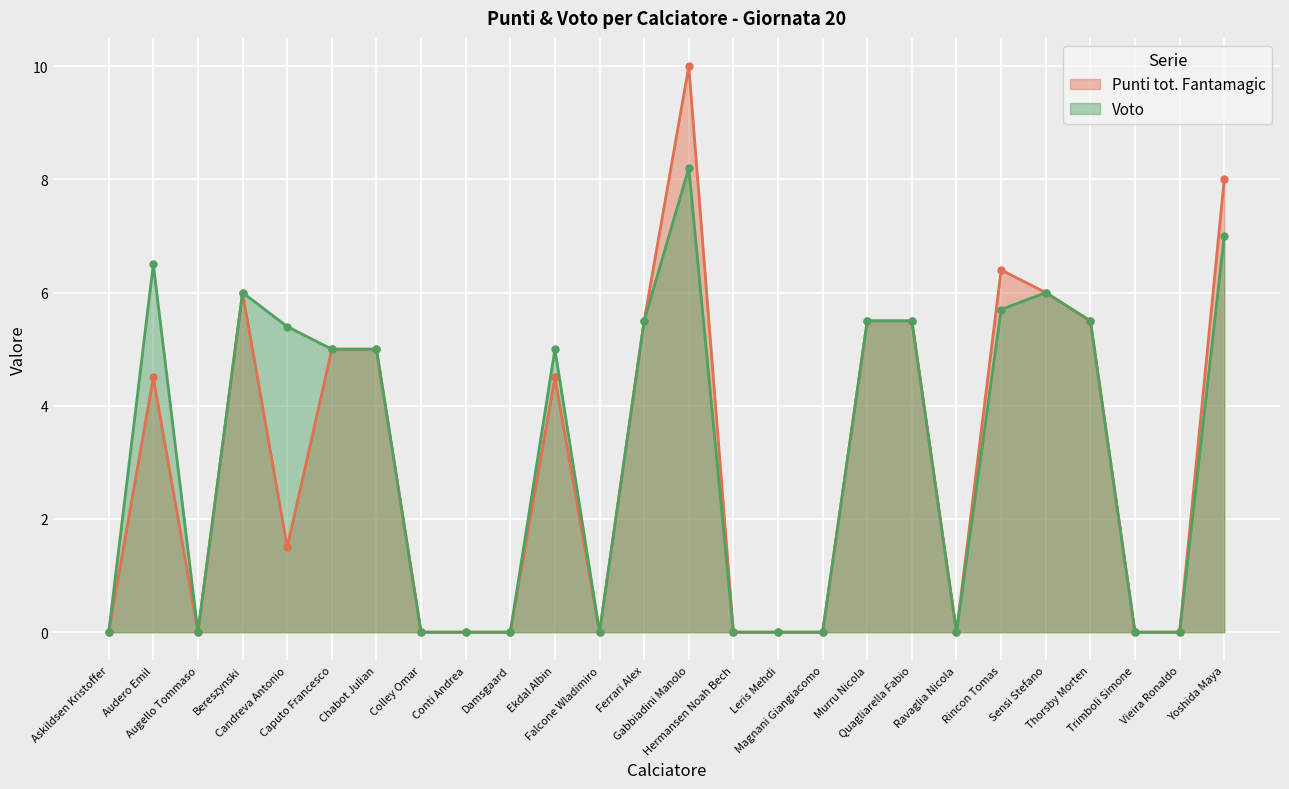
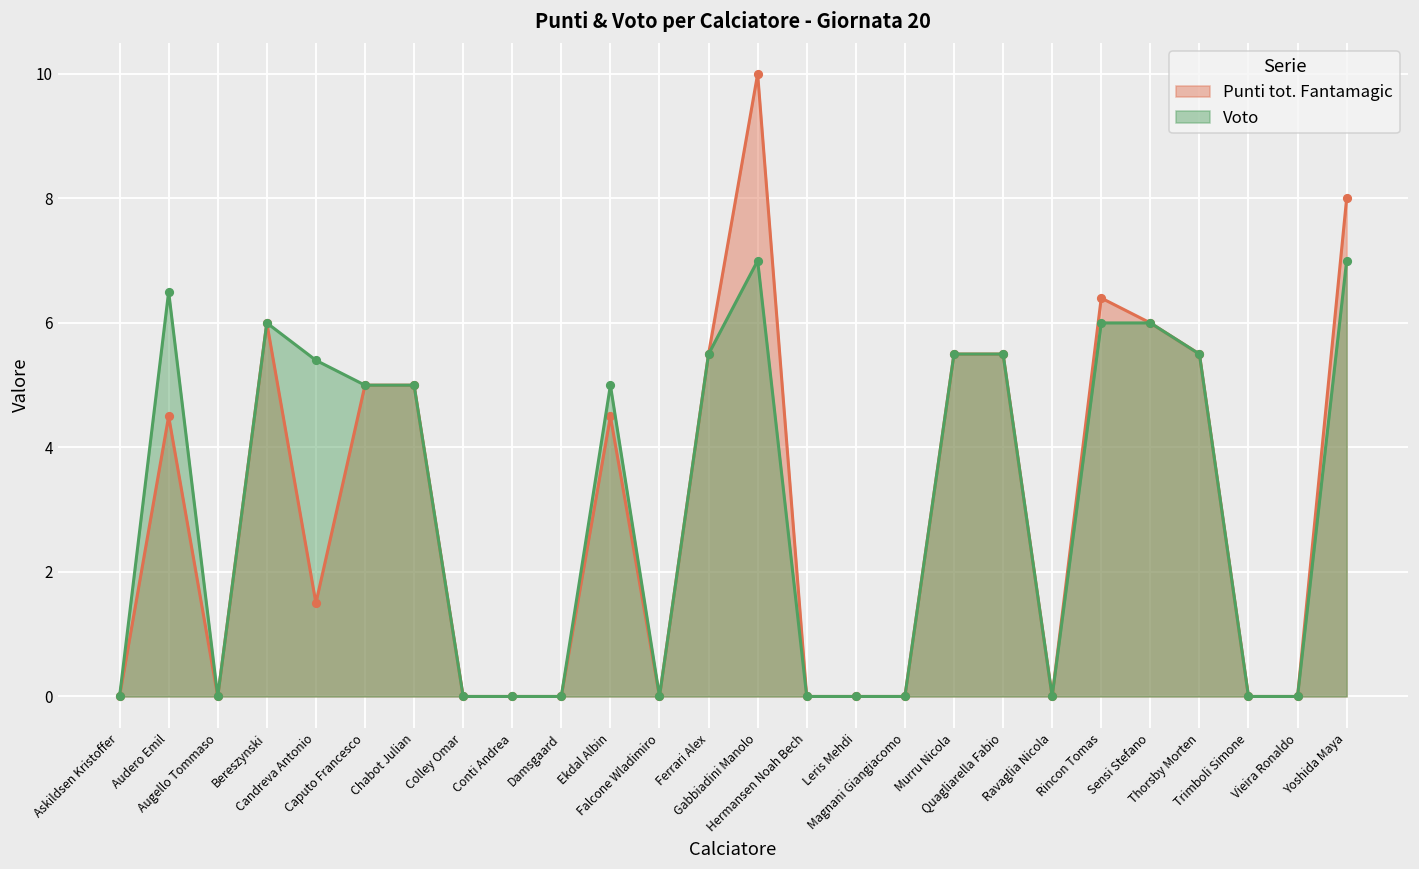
  {
    "Punti tot. Fantamagic": {
      "Audero Emil": 4.5,
      "Candreva Antonio": 1.5,
      "Ekdal Albin": 4.5,
      "Gabbiadini Manolo": 10.0,
      "Rincon Tomas": 6.4,
      "Yoshida Maya": 8.0
    },
    "Voto": {
      "Audero Emil": 6.5,
      "Candreva Antonio": 5.4,
      "Ekdal Albin": 5.0,
-     "Gabbiadini Manolo": 8.2,
-     "Rincon Tomas": 5.7,
+     "Gabbiadini Manolo": 7.0,
+     "Rincon Tomas": 6.0,
      "Yoshida Maya": 7.0
    }
  }
